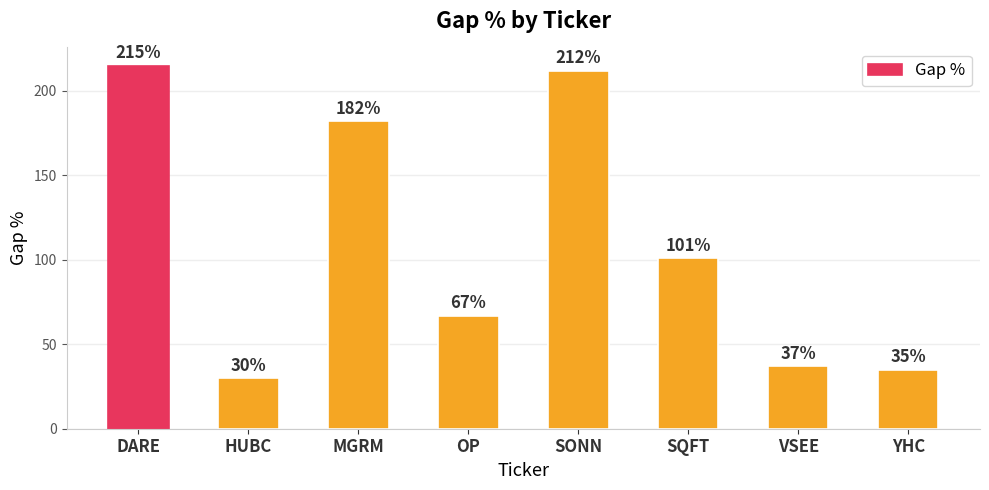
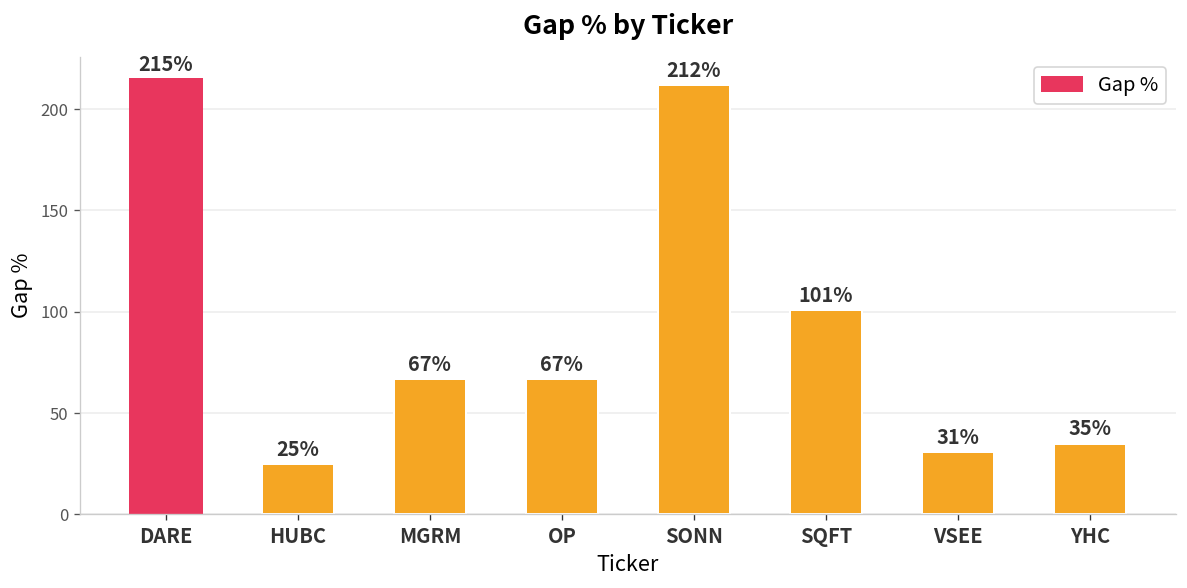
  {
    "DARE": "215%",
-   "HUBC": "30%",
-   "MGRM": "182%",
+   "HUBC": "25%",
+   "MGRM": "67%",
    "OP": "67%",
    "SONN": "212%",
    "SQFT": "101%",
-   "VSEE": "37%",
+   "VSEE": "31%",
    "YHC": "35%"
  }
